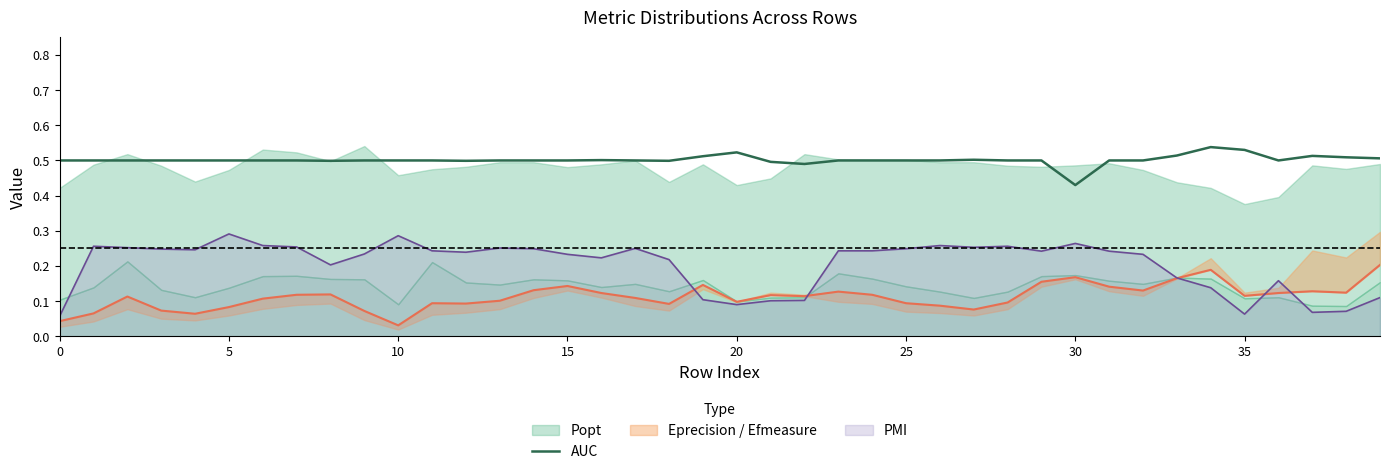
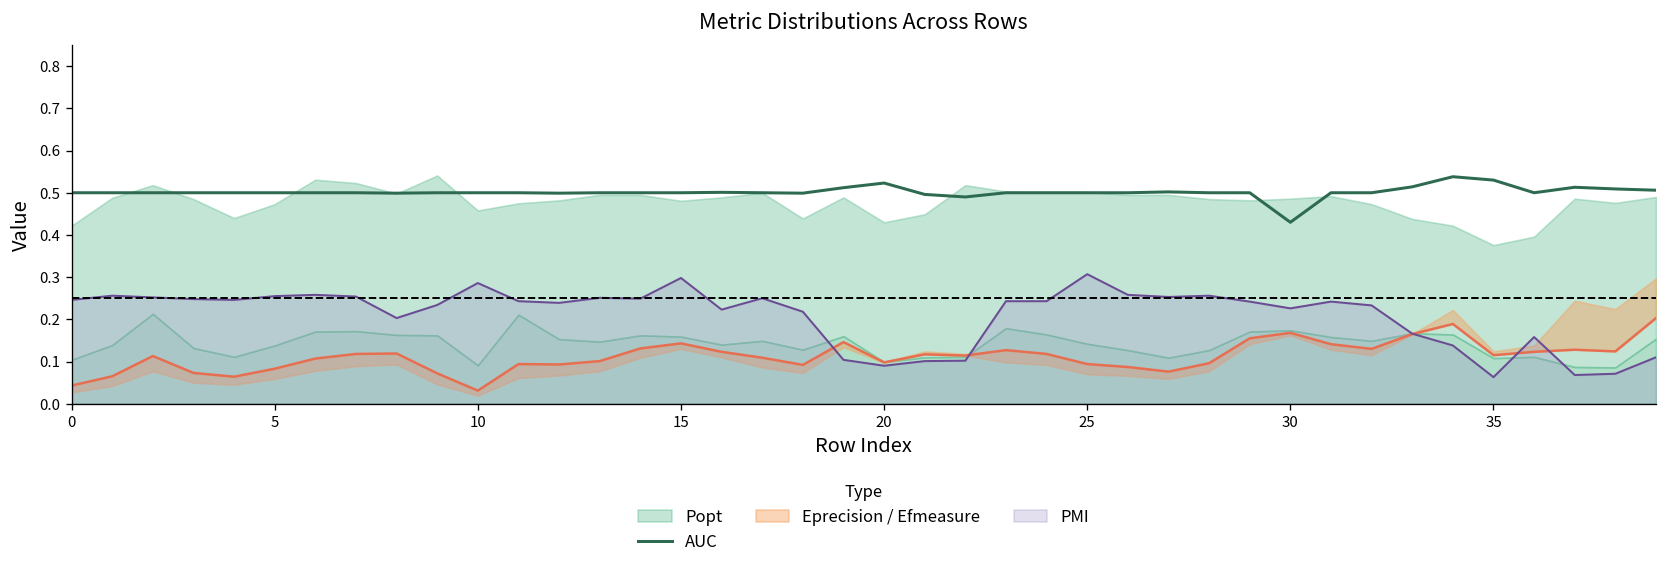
  {
    "AUC": {
      "0": 0.50,
      "5": 0.50,
      "10": 0.50,
      "15": 0.50,
      "20": 0.52,
      "30": 0.43,
      "35": 0.53
    },
    "PMI": {
-     "0": 0.06,
-     "5": 0.29,
+     "0": 0.25,
+     "5": 0.26,
      "10": 0.29,
-     "15": 0.23,
+     "15": 0.30,
      "20": 0.09,
-     "25": 0.25,
-     "30": 0.26,
+     "25": 0.31,
+     "30": 0.23,
      "35": 0.06
    }
  }
